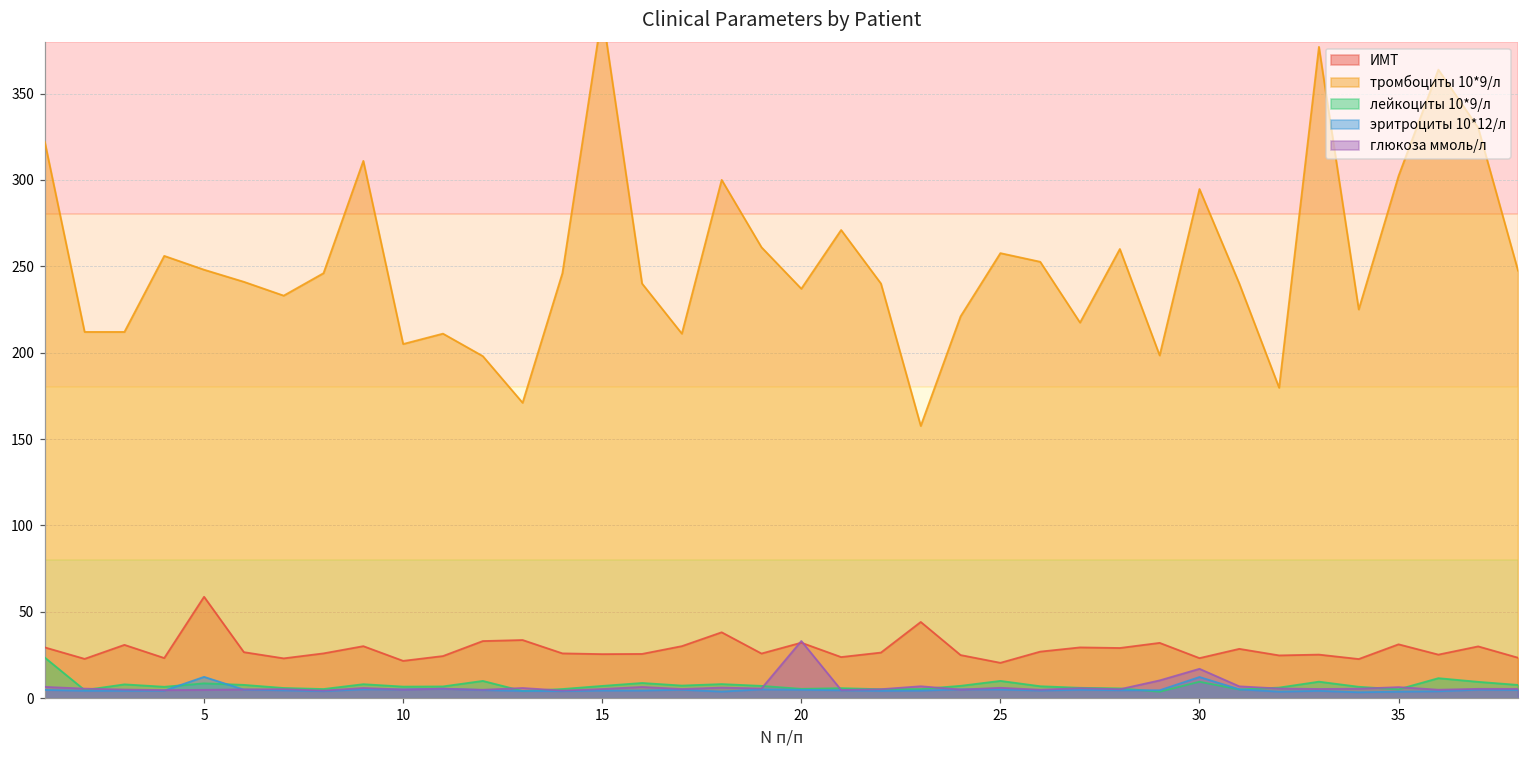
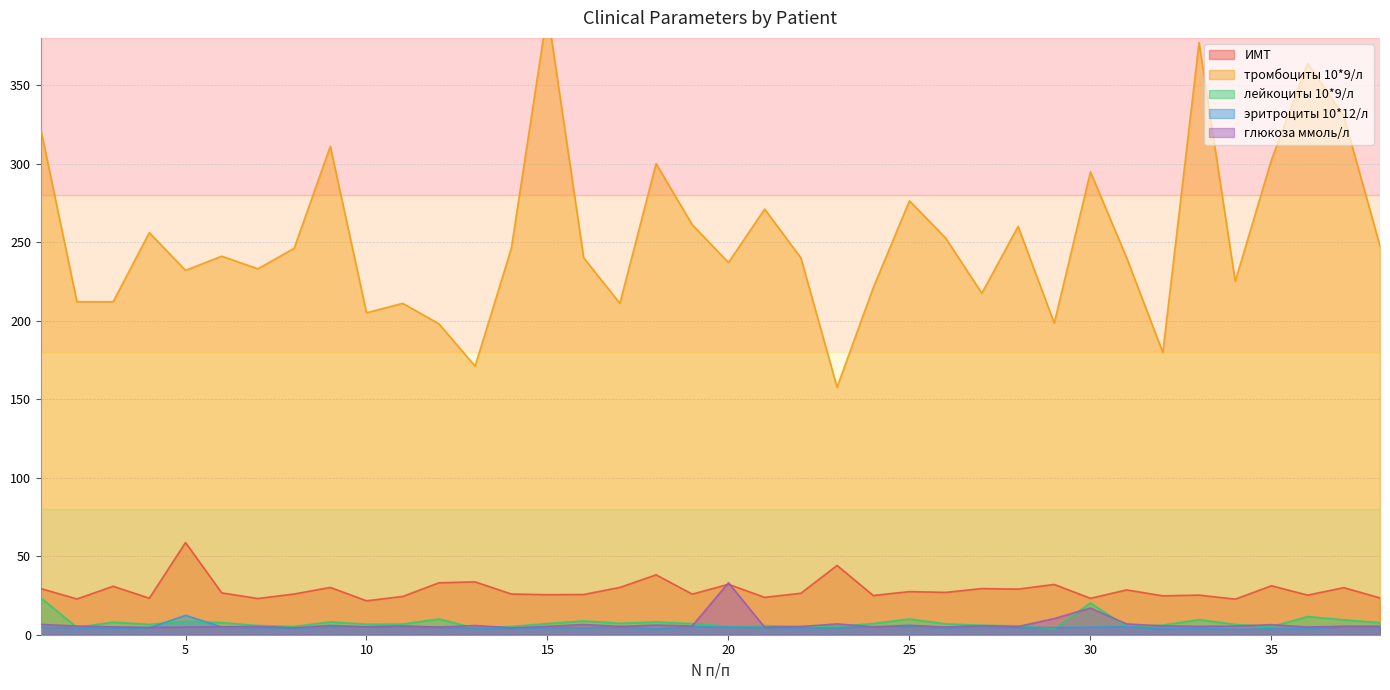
  {
    "ИМТ": {
      "5": 59,
      "10": 22,
      "15": 26,
-     "25": 20,
+     "25": 27,
      "30": 23,
      "35": 31
    },
    "тромбоциты 10*9/л": {
-     "5": 248,
+     "5": 232,
      "10": 205,
      "20": 237,
-     "25": 258,
+     "25": 276,
      "30": 295,
      "35": 302
    },
    "лейкоциты 10*9/л": {
      "5": 9,
      "15": 7,
      "25": 10,
-     "30": 10
+     "30": 20
    },
    "эритроциты 10*12/л": {
      "5": 12,
-     "30": 12
+     "30": 5
    },
    "глюкоза ммоль/л": {
      "5": 5,
      "30": 17
    }
  }
